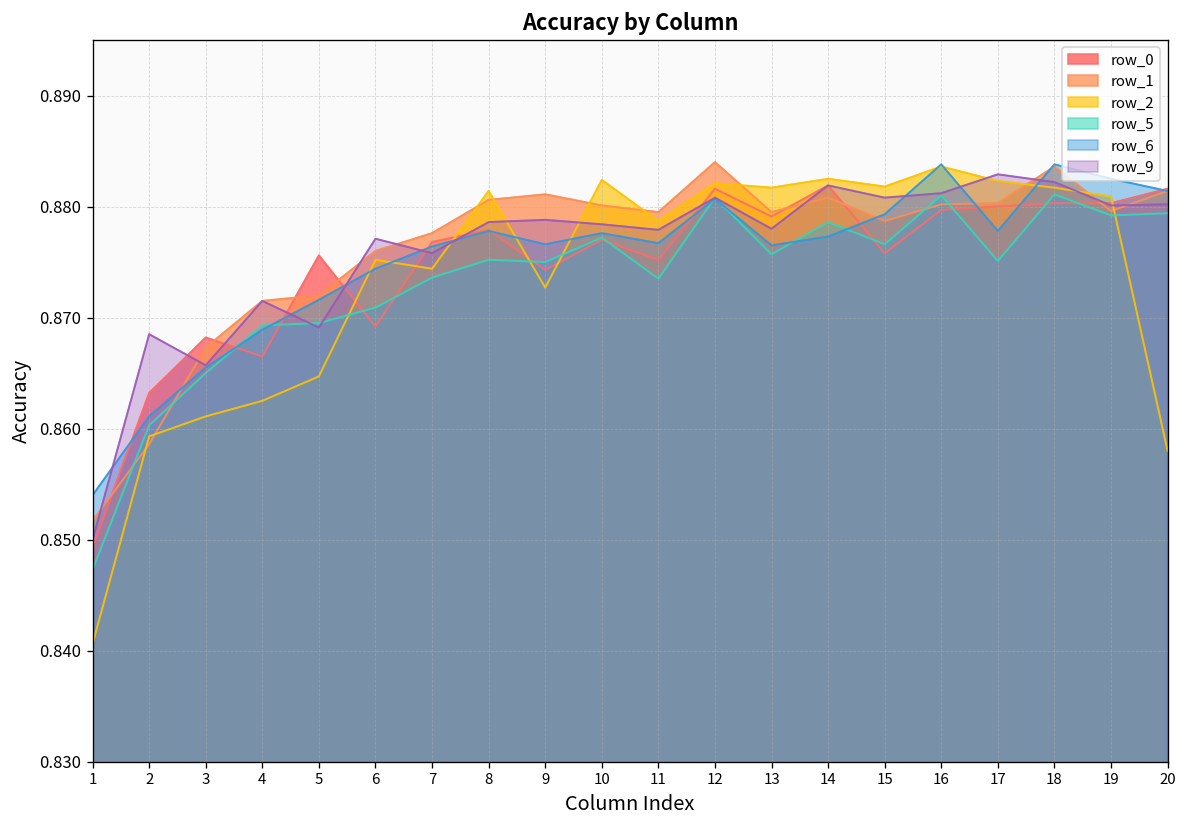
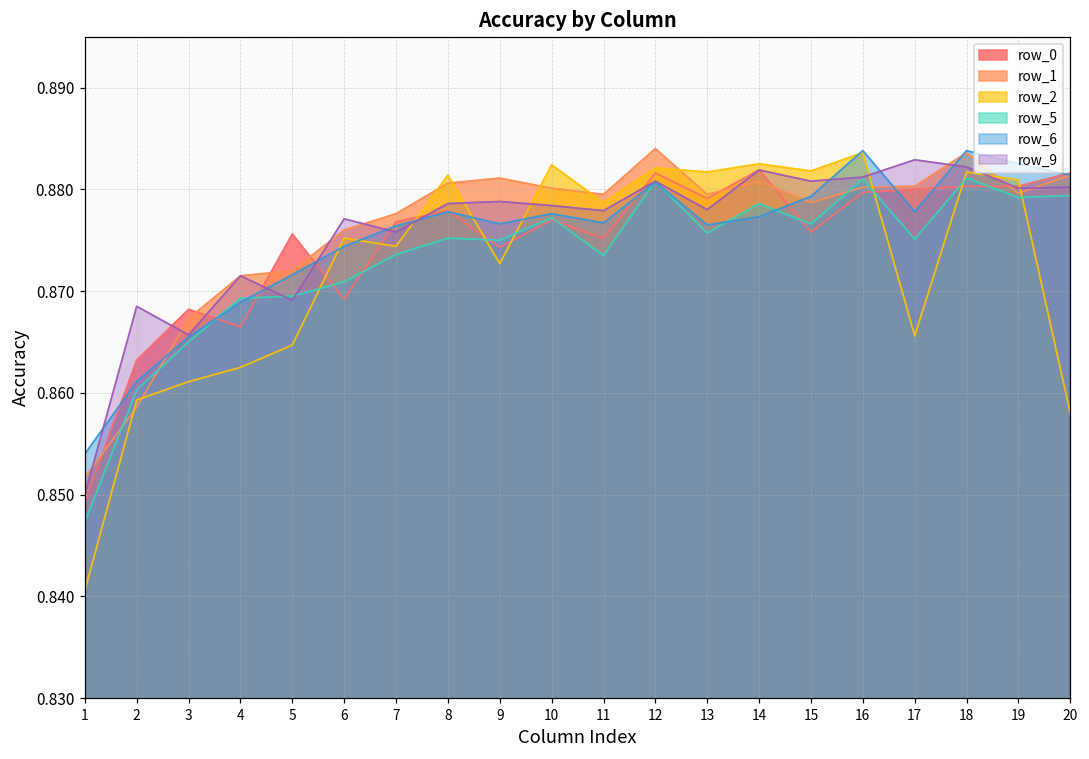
  {
    "row_2": {
      "1": 0.841,
      "2": 0.859,
      "3": 0.861,
      "4": 0.863,
      "5": 0.865,
      "6": 0.875,
      "7": 0.874,
      "8": 0.881,
      "9": 0.873,
      "10": 0.882,
      "11": 0.879,
      "12": 0.882,
      "13": 0.882,
      "14": 0.883,
      "15": 0.882,
-     "17": 0.882,
+     "17": 0.866,
      "18": 0.882,
      "19": 0.881,
      "20": 0.858
    },
    "row_9": {
      "1": 0.850,
      "2": 0.869,
      "5": 0.869,
      "6": 0.877,
      "7": 0.876,
      "8": 0.879,
      "9": 0.879,
      "10": 0.878,
      "11": 0.878,
      "13": 0.878,
      "15": 0.881,
      "17": 0.883,
      "18": 0.882,
      "20": 0.880
    }
  }
